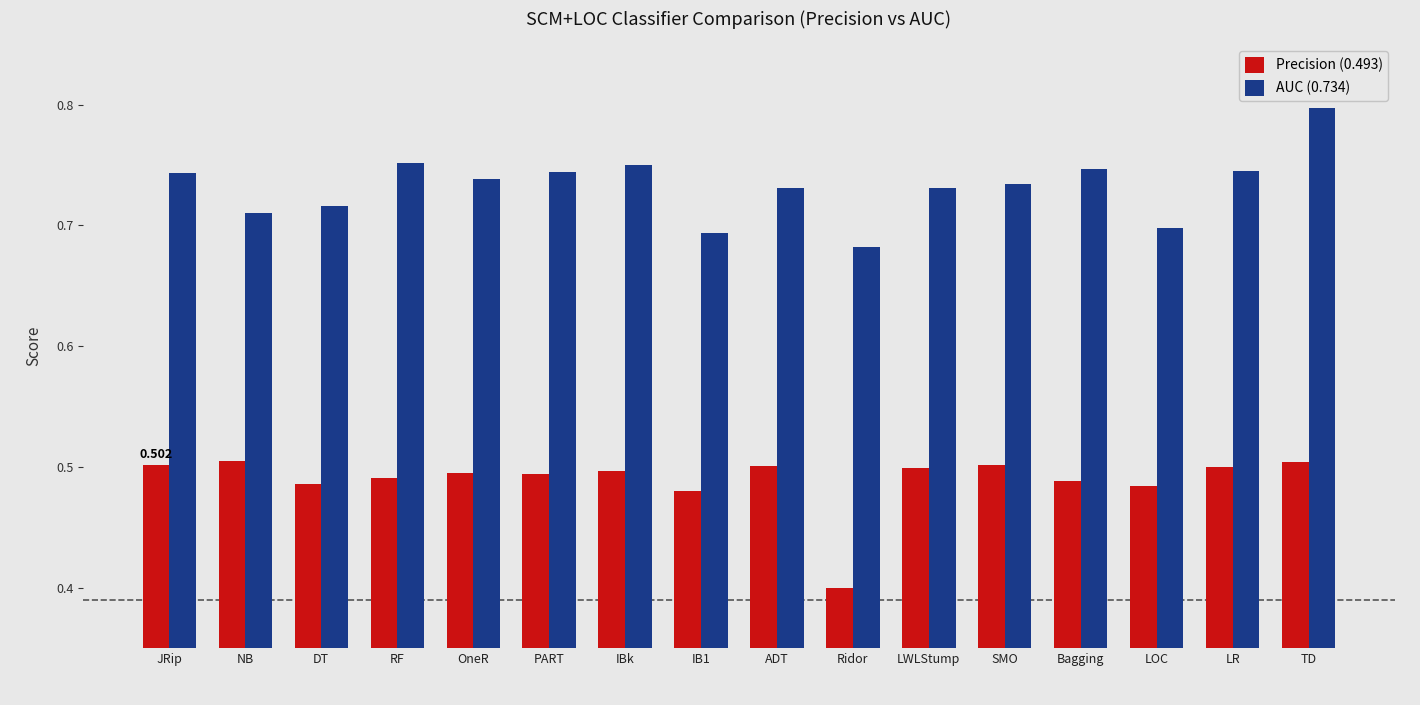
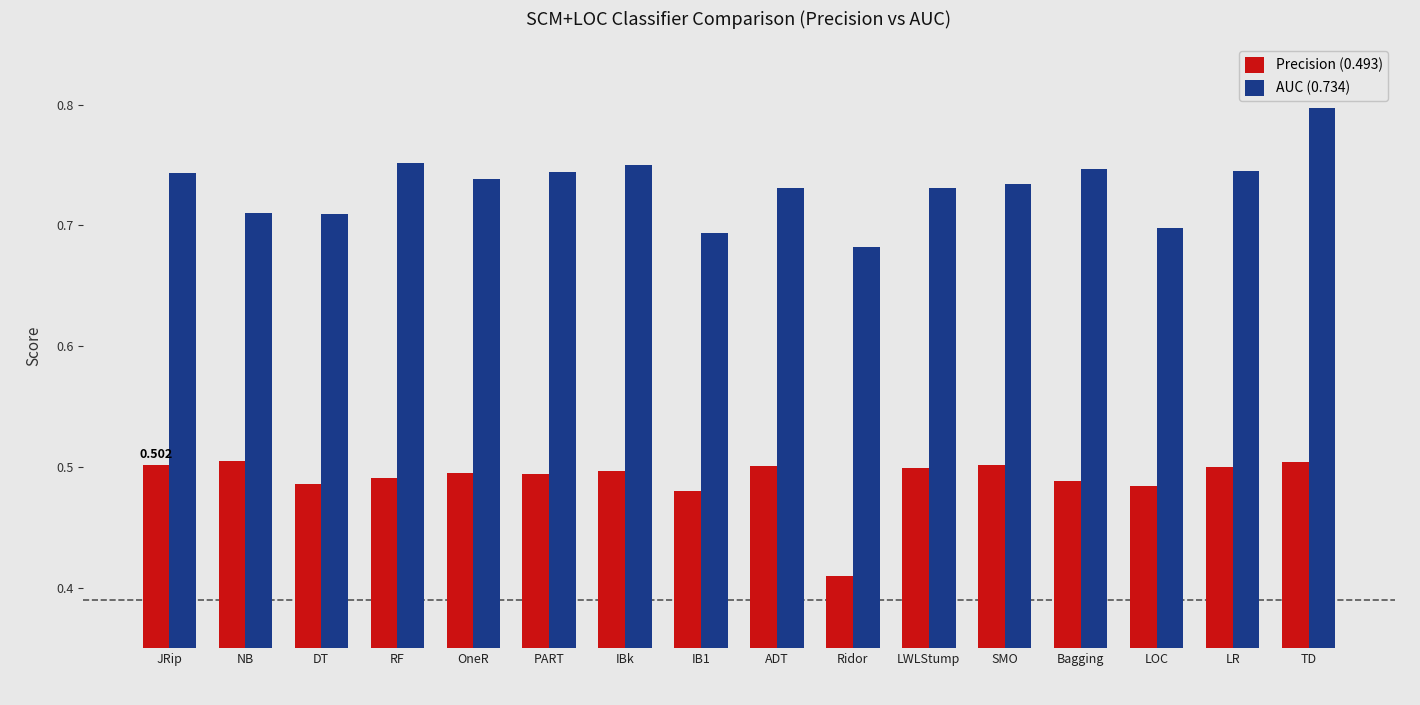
  {
    "Precision (0.493)": {
      "NB": 0.505,
      "DT": 0.486,
      "RF": 0.49,
      "OneR": 0.495,
      "PART": 0.494,
      "IBk": 0.497,
      "IB1": 0.48,
      "ADT": 0.50,
-     "Ridor": 0.40,
+     "Ridor": 0.41,
      "LWLStump": 0.50,
      "SMO": 0.50,
      "Bagging": 0.49,
      "LOC": 0.484,
      "LR": 0.50,
      "TD": 0.504
    },
    "AUC (0.734)": {
      "JRip": 0.743,
      "NB": 0.710,
-     "DT": 0.716,
+     "DT": 0.709,
      "RF": 0.752,
      "OneR": 0.738,
      "PART": 0.744,
      "IBk": 0.750,
      "IB1": 0.694,
      "ADT": 0.731,
      "Ridor": 0.682,
      "LWLStump": 0.731,
      "SMO": 0.734,
      "Bagging": 0.747,
      "LOC": 0.698,
      "LR": 0.745,
      "TD": 0.797
    }
  }
